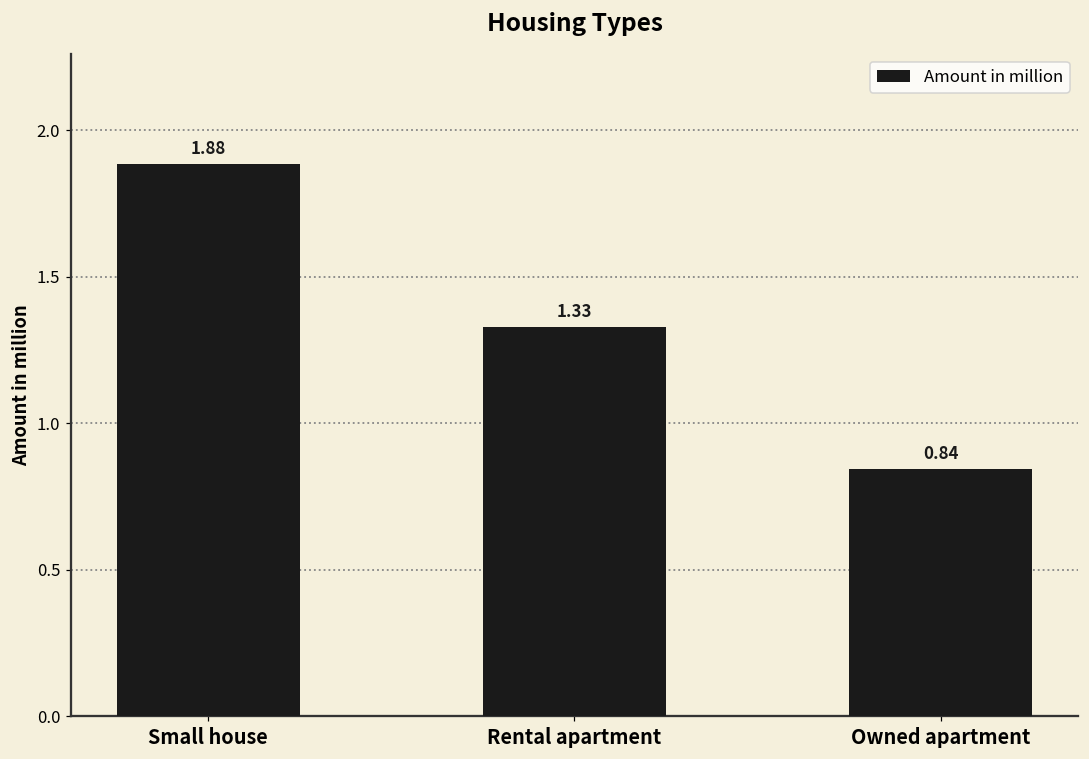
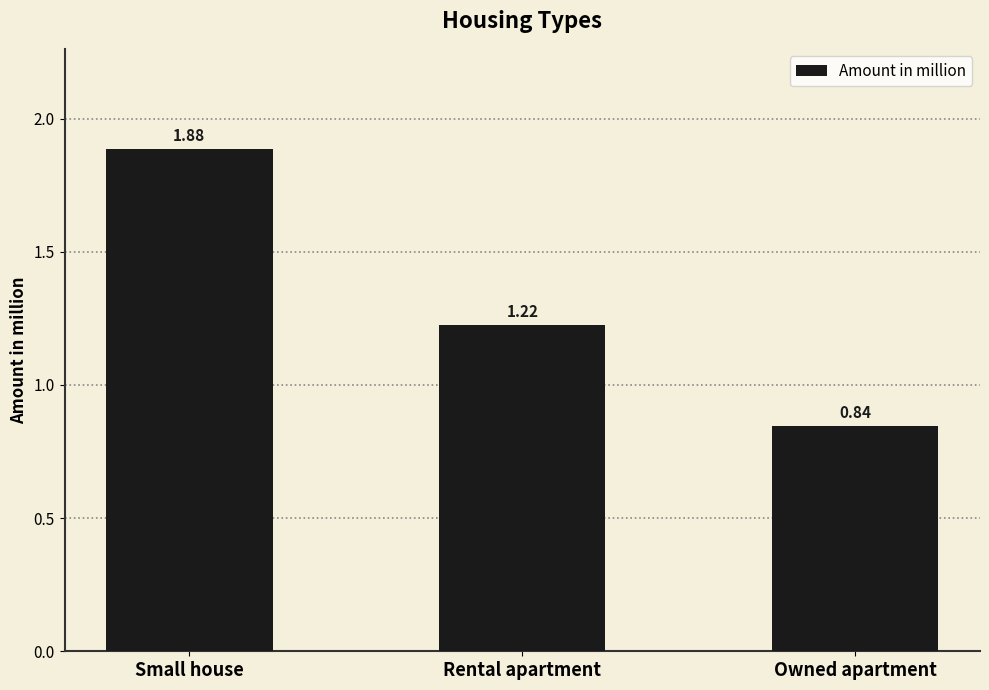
  {
    "Small house": 1.88,
-   "Rental apartment": 1.33,
+   "Rental apartment": 1.22,
    "Owned apartment": 0.84
  }
